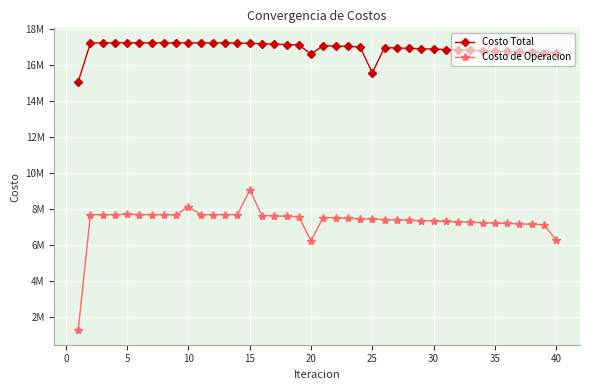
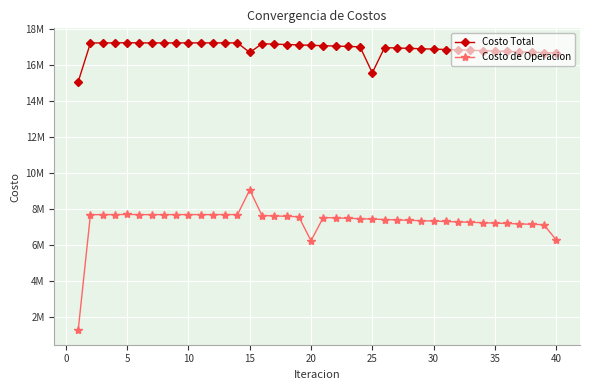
  {
    "Costo Total": {
      "5": 17300000,
      "10": 17200000,
-     "15": 17200000,
-     "20": 16600000,
+     "15": 16700000,
+     "20": 17100000,
      "25": 15600000,
      "30": 16900000
    },
    "Costo de Operacion": {
      "5": 7700000,
-     "10": 8100000,
+     "10": 7700000,
      "15": 9100000,
      "20": 6200000,
      "25": 7400000,
      "30": 7300000,
      "35": 7200000,
      "40": 6300000
    }
  }
